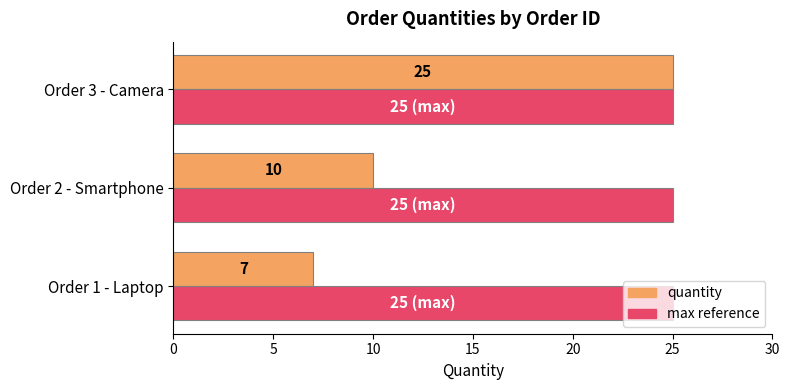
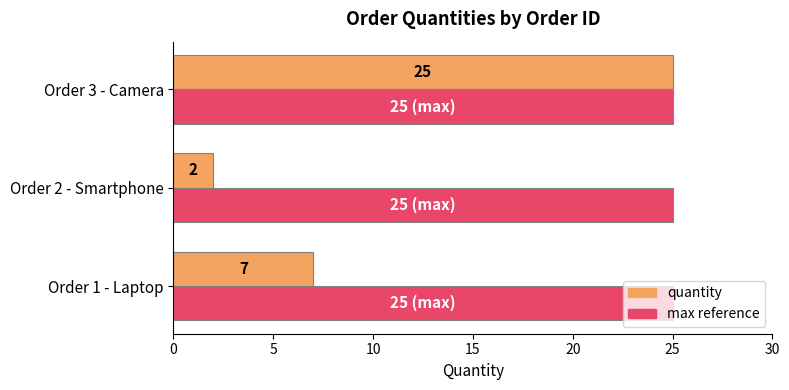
  {
    "quantity": {
      "Order 3 - Camera": 25,
-     "Order 2 - Smartphone": 10,
+     "Order 2 - Smartphone": 2,
      "Order 1 - Laptop": 7
    },
    "max reference": {
      "Order 3 - Camera": 25,
      "Order 2 - Smartphone": 25
    }
  }
